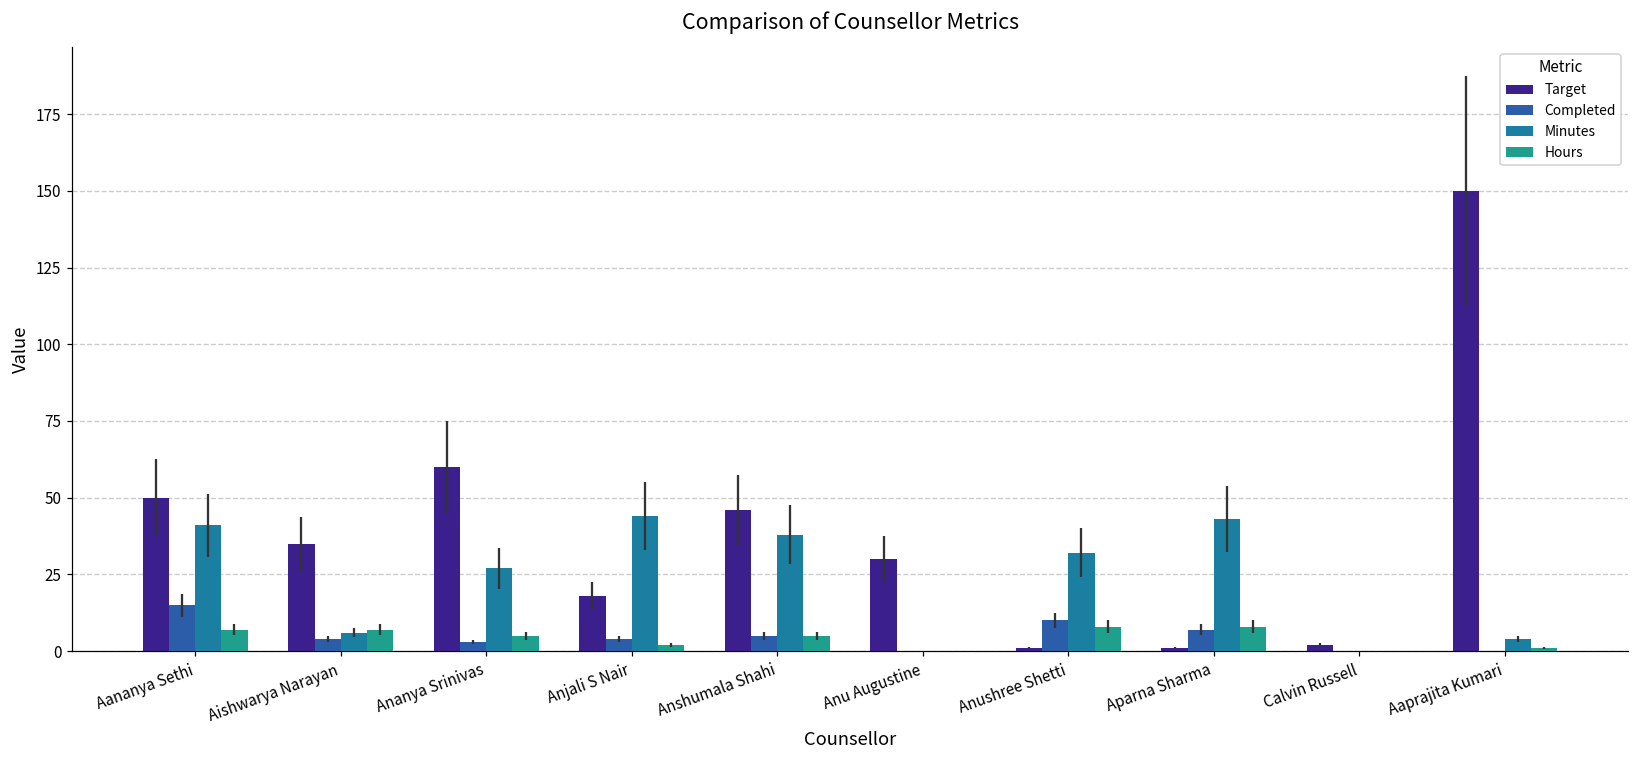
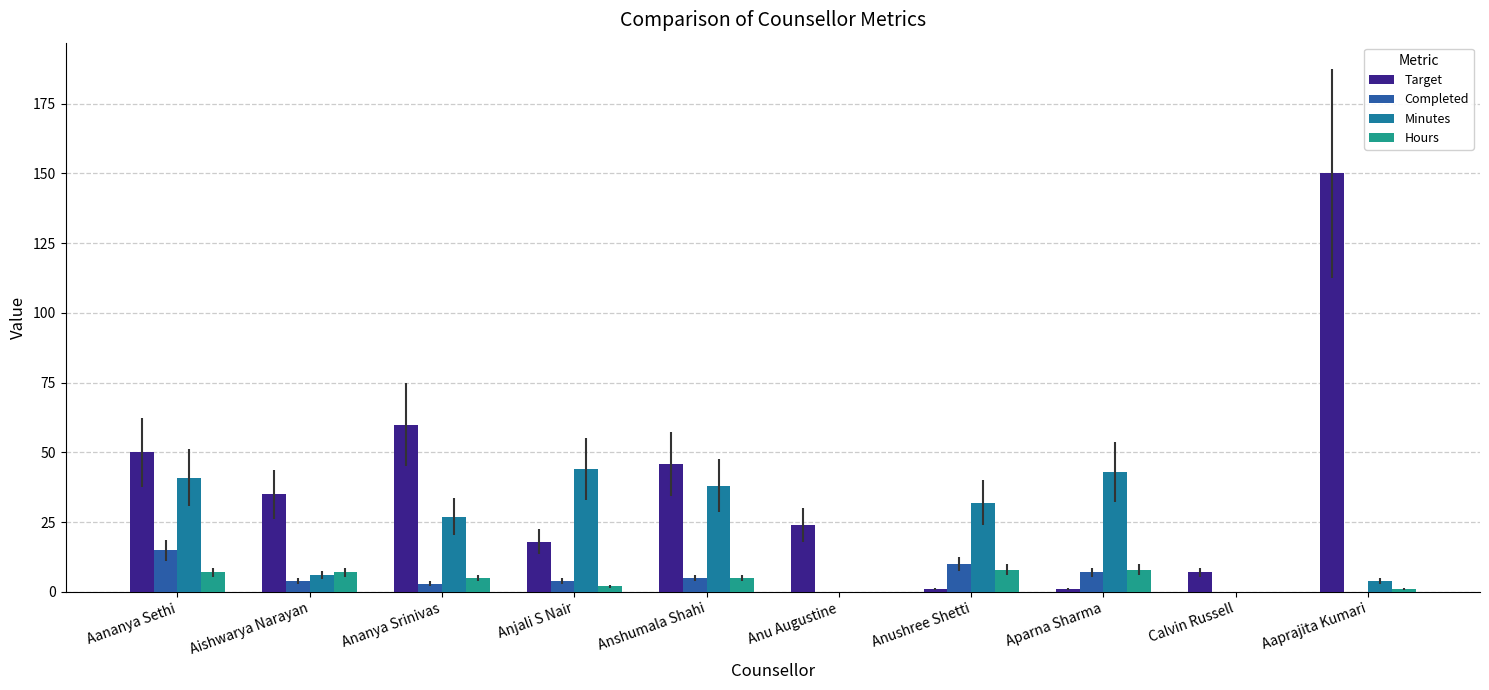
  {
    "Target": {
      "Aananya Sethi": 50,
      "Aishwarya Narayan": 35,
      "Ananya Srinivas": 60,
      "Anjali S Nair": 18,
      "Anshumala Shahi": 46,
-     "Anu Augustine": 30,
+     "Anu Augustine": 24,
      "Anushree Shetti": 1,
      "Aparna Sharma": 1,
-     "Calvin Russell": 2,
+     "Calvin Russell": 7,
      "Aaprajita Kumari": 150
    }
  }
